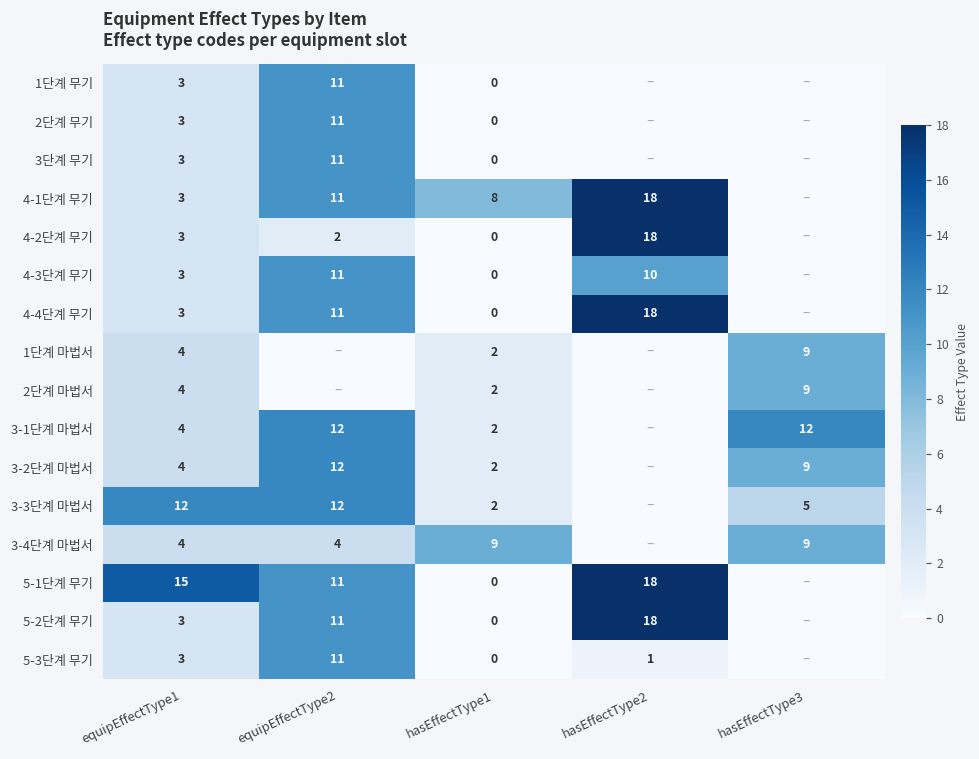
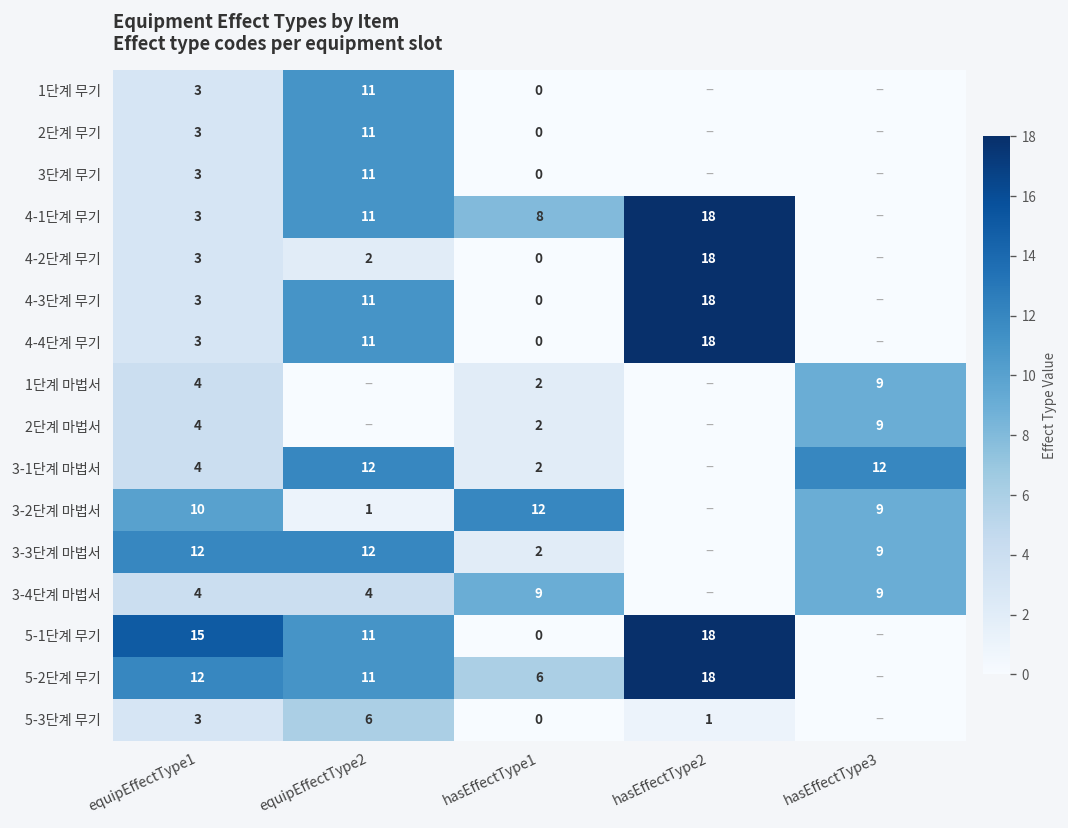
  {
    "1단계 무기": {
      "equipEffectType1": 3,
      "equipEffectType2": 11,
      "hasEffectType1": 0
    },
    "2단계 무기": {
      "equipEffectType1": 3,
      "equipEffectType2": 11,
      "hasEffectType1": 0
    },
    "3단계 무기": {
      "equipEffectType1": 3,
      "equipEffectType2": 11,
      "hasEffectType1": 0
    },
    "4-1단계 무기": {
      "equipEffectType1": 3,
      "equipEffectType2": 11,
      "hasEffectType1": 8,
      "hasEffectType2": 18
    },
    "4-2단계 무기": {
      "equipEffectType1": 3,
      "equipEffectType2": 2,
      "hasEffectType1": 0,
      "hasEffectType2": 18
    },
    "4-3단계 무기": {
      "equipEffectType1": 3,
      "equipEffectType2": 11,
      "hasEffectType1": 0,
-     "hasEffectType2": 10
+     "hasEffectType2": 18
    },
    "4-4단계 무기": {
      "equipEffectType1": 3,
      "equipEffectType2": 11,
      "hasEffectType1": 0,
      "hasEffectType2": 18
    },
    "1단계 마법서": {
      "equipEffectType1": 4,
      "hasEffectType1": 2,
      "hasEffectType3": 9
    },
    "2단계 마법서": {
      "equipEffectType1": 4,
      "hasEffectType1": 2,
      "hasEffectType3": 9
    },
    "3-1단계 마법서": {
      "equipEffectType1": 4,
      "equipEffectType2": 12,
      "hasEffectType1": 2,
      "hasEffectType3": 12
    },
    "3-2단계 마법서": {
-     "equipEffectType1": 4,
-     "equipEffectType2": 12,
-     "hasEffectType1": 2,
+     "equipEffectType1": 10,
+     "equipEffectType2": 1,
+     "hasEffectType1": 12,
      "hasEffectType3": 9
    },
    "3-3단계 마법서": {
      "equipEffectType1": 12,
      "equipEffectType2": 12,
      "hasEffectType1": 2,
-     "hasEffectType3": 5
+     "hasEffectType3": 9
    },
    "3-4단계 마법서": {
      "equipEffectType1": 4,
      "equipEffectType2": 4,
      "hasEffectType1": 9,
      "hasEffectType3": 9
    },
    "5-1단계 무기": {
      "equipEffectType1": 15,
      "equipEffectType2": 11,
      "hasEffectType1": 0,
      "hasEffectType2": 18
    },
    "5-2단계 무기": {
-     "equipEffectType1": 3,
+     "equipEffectType1": 12,
      "equipEffectType2": 11,
-     "hasEffectType1": 0,
+     "hasEffectType1": 6,
      "hasEffectType2": 18
    },
    "5-3단계 무기": {
      "equipEffectType1": 3,
-     "equipEffectType2": 11,
+     "equipEffectType2": 6,
      "hasEffectType1": 0,
      "hasEffectType2": 1
    }
  }
